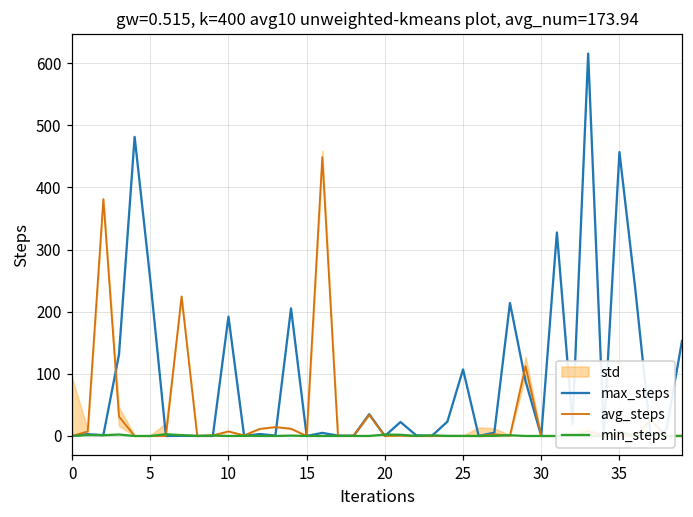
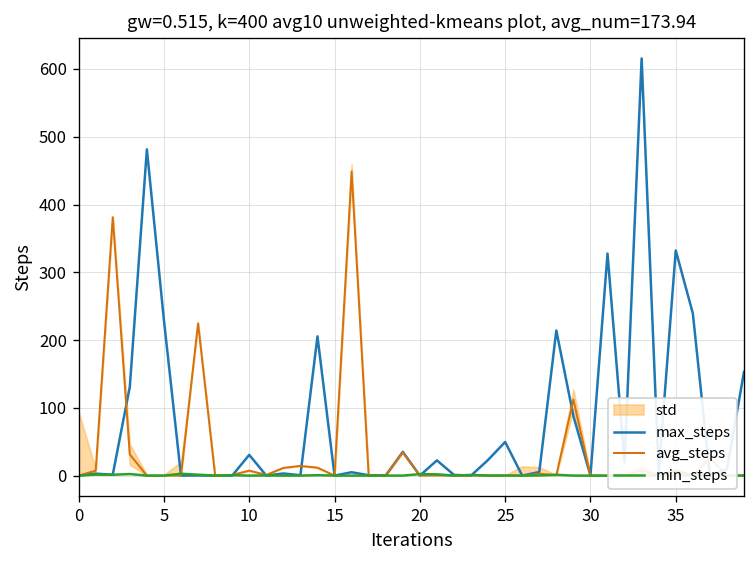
  {
    "std": {
      "0": 90
    },
    "max_steps": {
-     "5": 250,
-     "10": 190,
-     "25": 110,
-     "35": 460
+     "5": 230,
+     "10": 30,
+     "25": 50,
+     "35": 330
    },
    "min_steps": {
      "10": 0
    }
  }
